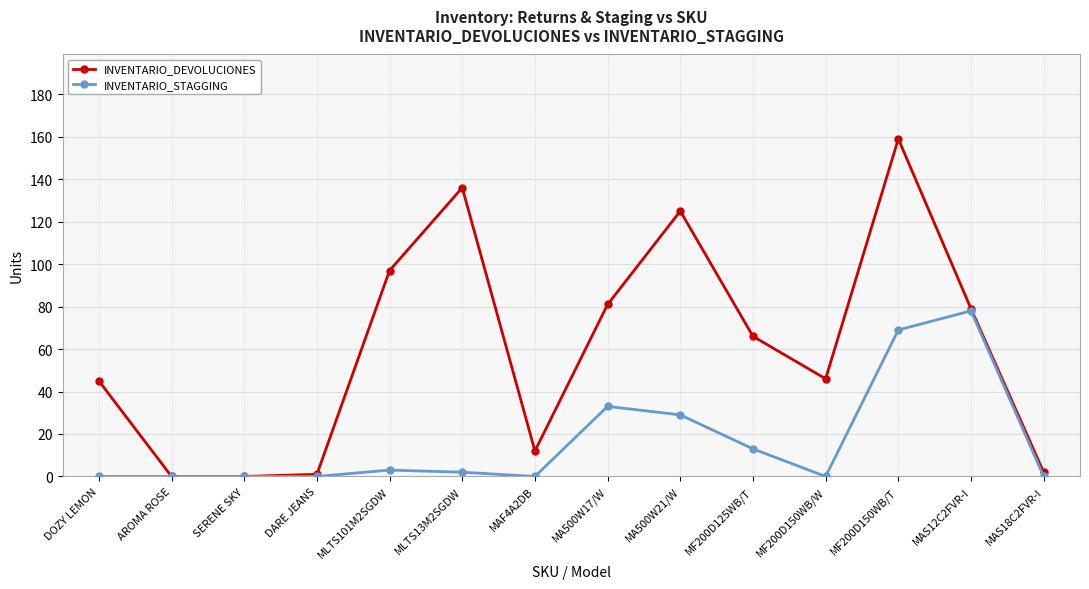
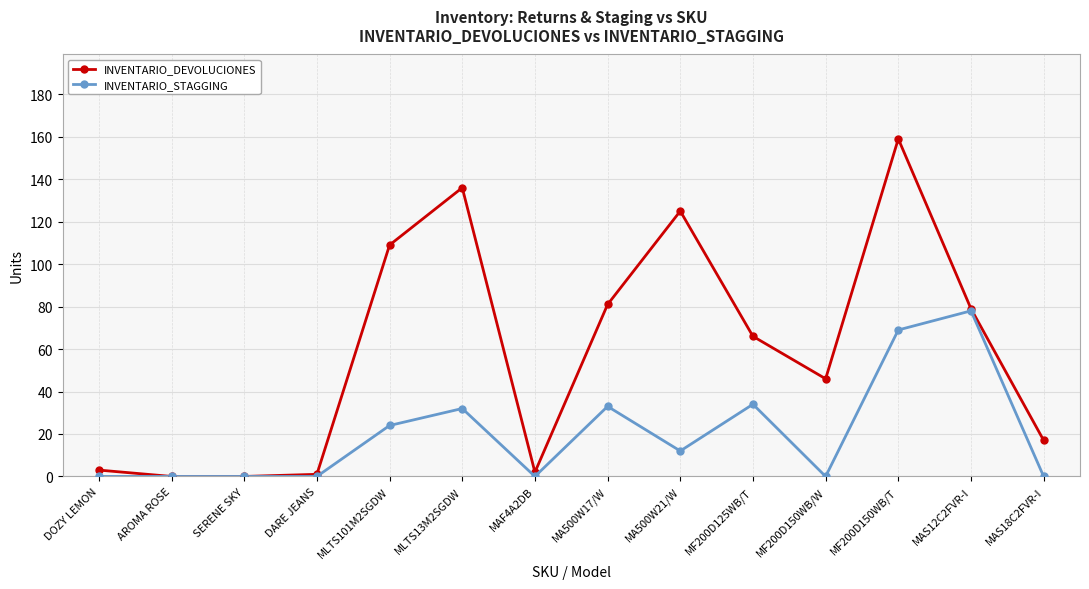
  {
    "INVENTARIO_DEVOLUCIONES": {
-     "DOZY LEMON": 45,
-     "MLTS101M2SGDW": 97,
+     "DOZY LEMON": 3,
+     "MLTS101M2SGDW": 109,
      "MLTS13M2SGDW": 136,
-     "MAF4A2DB": 12,
+     "MAF4A2DB": 2,
      "MA500W17/W": 81,
      "MA500W21/W": 125,
      "MF200D125WB/T": 66,
      "MF200D150WB/W": 46,
      "MF200D150WB/T": 159,
-     "MAS18C2FVR-I": 2
+     "MAS18C2FVR-I": 17
    },
    "INVENTARIO_STAGGING": {
      "DOZY LEMON": 0,
-     "MLTS101M2SGDW": 3,
-     "MLTS13M2SGDW": 2,
+     "MLTS101M2SGDW": 24,
+     "MLTS13M2SGDW": 32,
      "MAF4A2DB": 0,
      "MA500W17/W": 33,
-     "MA500W21/W": 29,
-     "MF200D125WB/T": 13,
+     "MA500W21/W": 12,
+     "MF200D125WB/T": 34,
      "MF200D150WB/W": 0,
      "MF200D150WB/T": 69,
      "MAS18C2FVR-I": 0
    }
  }
